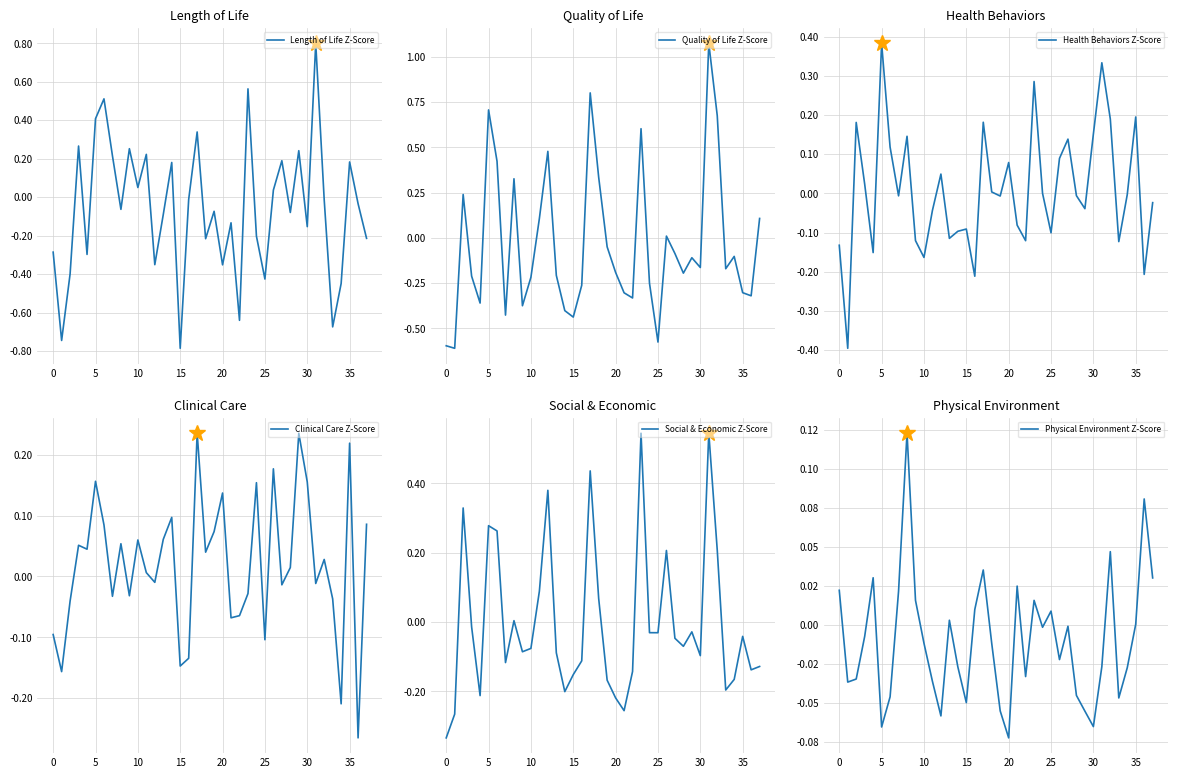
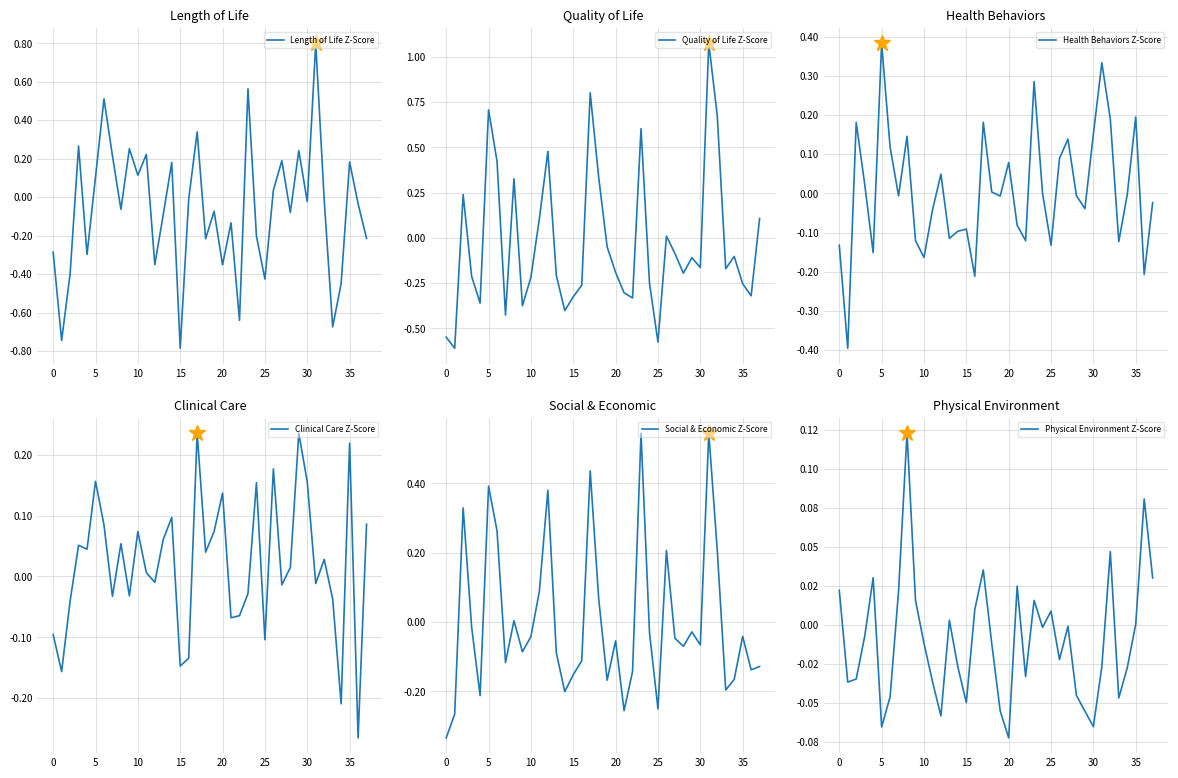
  {
    "Length of Life": {
      "Length of Life Z-Score": {
        "0": -0.29,
-       "5": 0.41,
-       "10": 0.05,
+       "5": 0.10,
+       "10": 0.11,
        "15": -0.79,
        "20": -0.35,
        "25": -0.43,
-       "30": -0.15,
+       "30": -0.02,
        "35": 0.18
      }
    },
    "Quality of Life": {
      "Quality of Life Z-Score": {
-       "0": -0.60,
+       "0": -0.55,
        "5": 0.71,
        "10": -0.22,
-       "15": -0.44,
+       "15": -0.33,
        "20": -0.19,
        "25": -0.58,
        "30": -0.16,
-       "35": -0.30
+       "35": -0.25
      }
    },
    "Health Behaviors": {
      "Health Behaviors Z-Score": {
        "0": -0.13,
        "10": -0.16,
        "15": -0.09,
        "20": 0.08,
-       "25": -0.10,
+       "25": -0.13,
        "30": 0.15,
        "35": 0.19
      }
    },
    "Clinical Care": {
      "Clinical Care Z-Score": {
        "0": -0.10,
        "5": 0.16,
-       "10": 0.06,
+       "10": 0.07,
        "15": -0.15,
        "20": 0.14,
        "25": -0.10,
        "30": 0.16,
        "35": 0.22
      }
    },
    "Social & Economic": {
      "Social & Economic Z-Score": {
        "0": -0.33,
-       "5": 0.28,
-       "10": -0.08,
+       "5": 0.39,
+       "10": -0.04,
        "15": -0.15,
-       "20": -0.22,
-       "25": -0.03,
-       "30": -0.10,
+       "20": -0.05,
+       "25": -0.25,
+       "30": -0.07,
        "35": -0.04
      }
    }
  }
